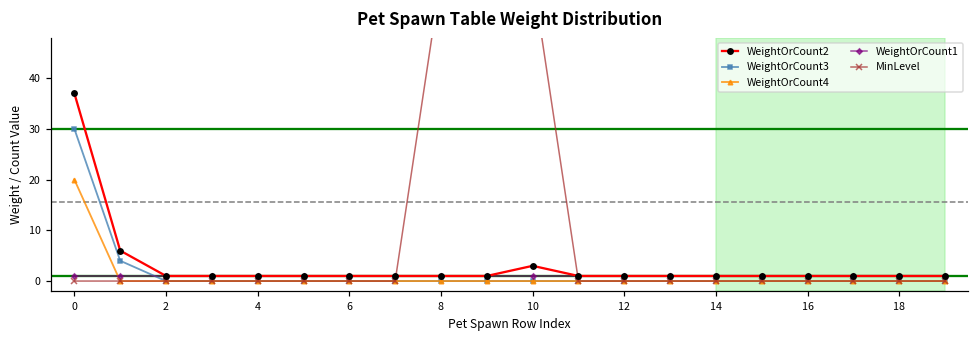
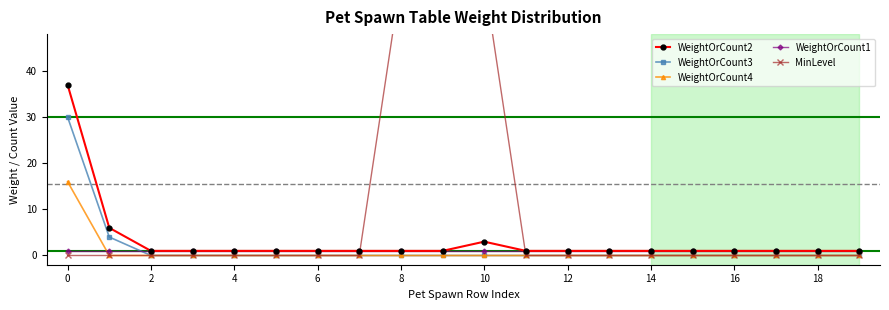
  {
    "WeightOrCount2": {
      "0": 37,
      "10": 3
    },
    "WeightOrCount3": {
      "0": 30
    },
    "WeightOrCount4": {
-     "0": 20
+     "0": 16
    },
    "WeightOrCount1": {
      "0": 1,
      "10": 1
    },
    "MinLevel": {
      "0": 0
    }
  }
